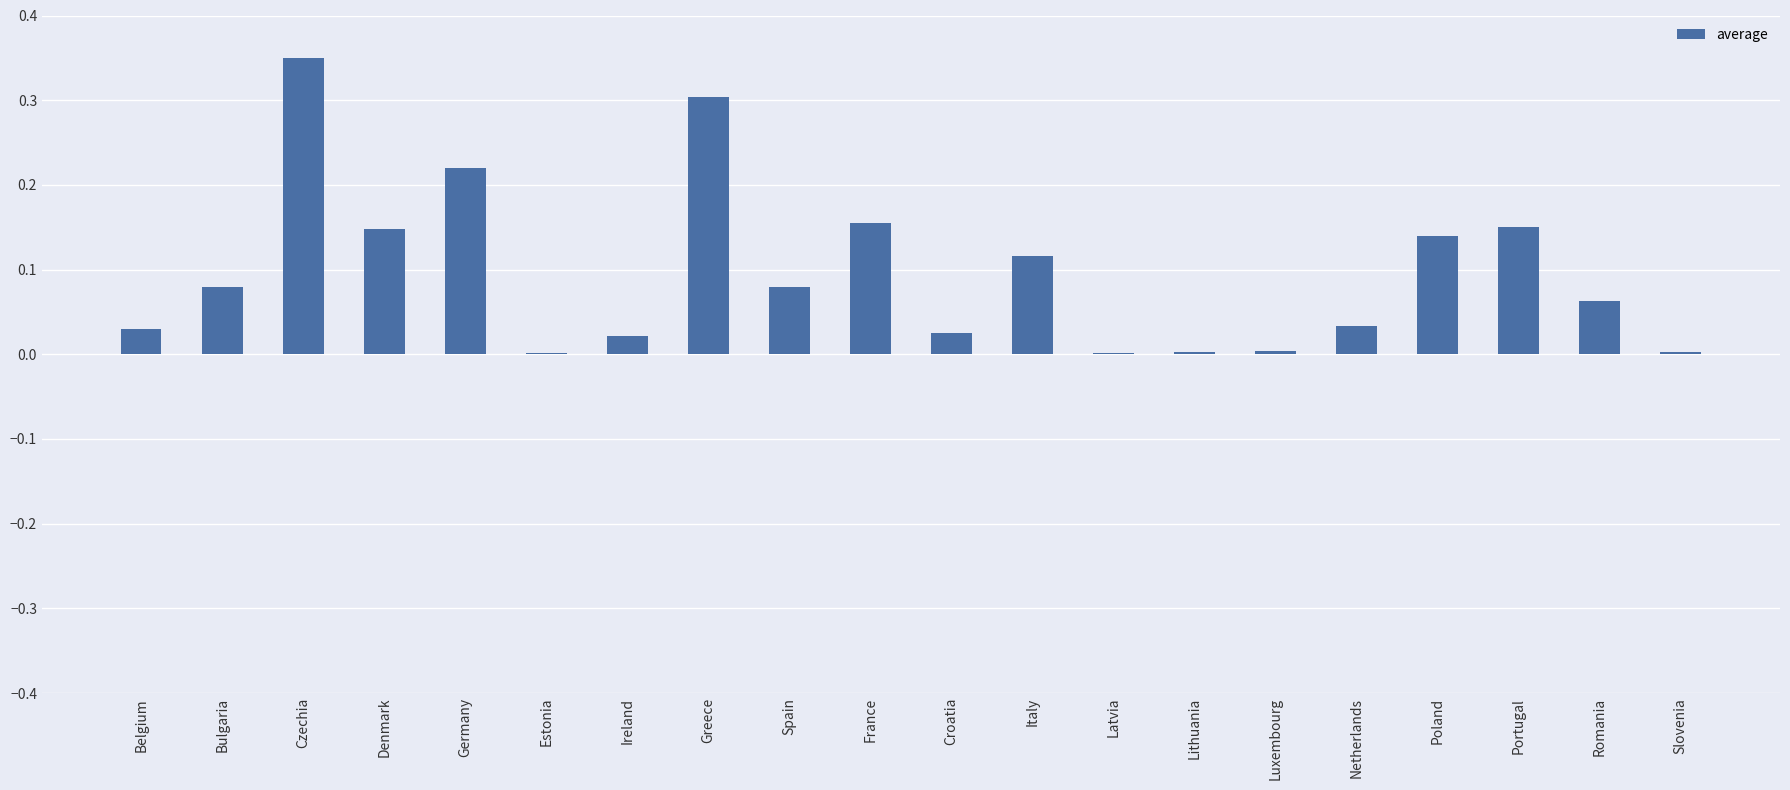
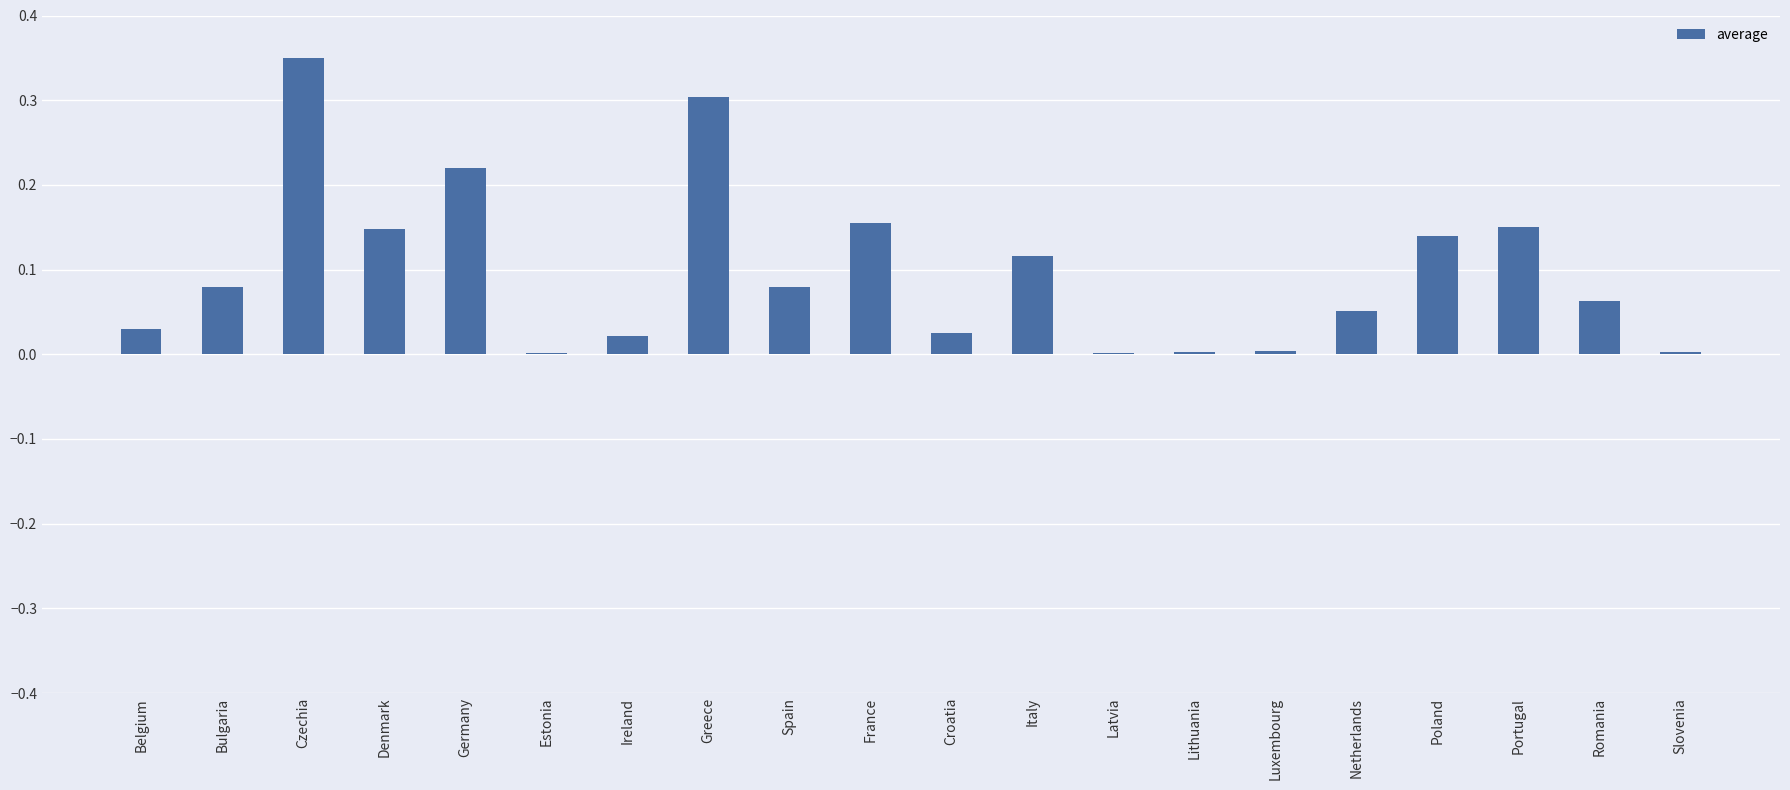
  {
    "Belgium": 0.03,
    "Bulgaria": 0.08,
    "Czechia": 0.35,
    "Denmark": 0.15,
    "Germany": 0.22,
    "Ireland": 0.02,
    "Greece": 0.30,
    "Spain": 0.08,
    "France": 0.15,
    "Croatia": 0.03,
    "Italy": 0.12,
    "Lithuania": 0.00,
    "Luxembourg": 0.00,
-   "Netherlands": 0.03,
+   "Netherlands": 0.05,
    "Poland": 0.14,
    "Portugal": 0.15,
    "Romania": 0.06,
    "Slovenia": 0.00
  }
